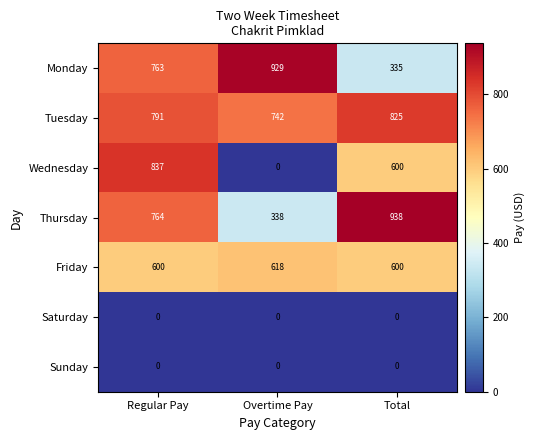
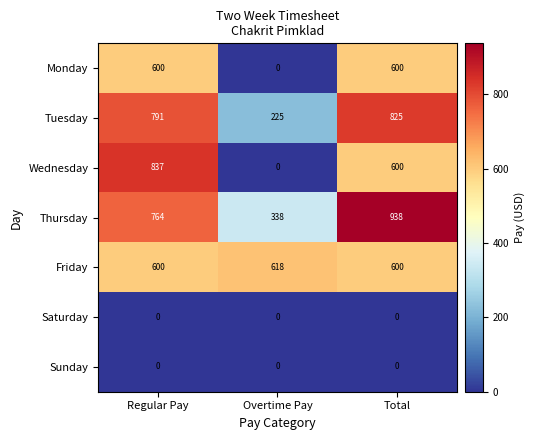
  {
    "Monday": {
-     "Regular Pay": 763,
-     "Overtime Pay": 929,
-     "Total": 335
+     "Regular Pay": 600,
+     "Overtime Pay": 0,
+     "Total": 600
    },
    "Tuesday": {
      "Regular Pay": 791,
-     "Overtime Pay": 742,
+     "Overtime Pay": 225,
      "Total": 825
    },
    "Wednesday": {
      "Regular Pay": 837,
      "Overtime Pay": 0,
      "Total": 600
    },
    "Thursday": {
      "Regular Pay": 764,
      "Overtime Pay": 338,
      "Total": 938
    },
    "Friday": {
      "Regular Pay": 600,
      "Overtime Pay": 618,
      "Total": 600
    },
    "Saturday": {
      "Regular Pay": 0,
      "Overtime Pay": 0,
      "Total": 0
    },
    "Sunday": {
      "Regular Pay": 0,
      "Overtime Pay": 0,
      "Total": 0
    }
  }
